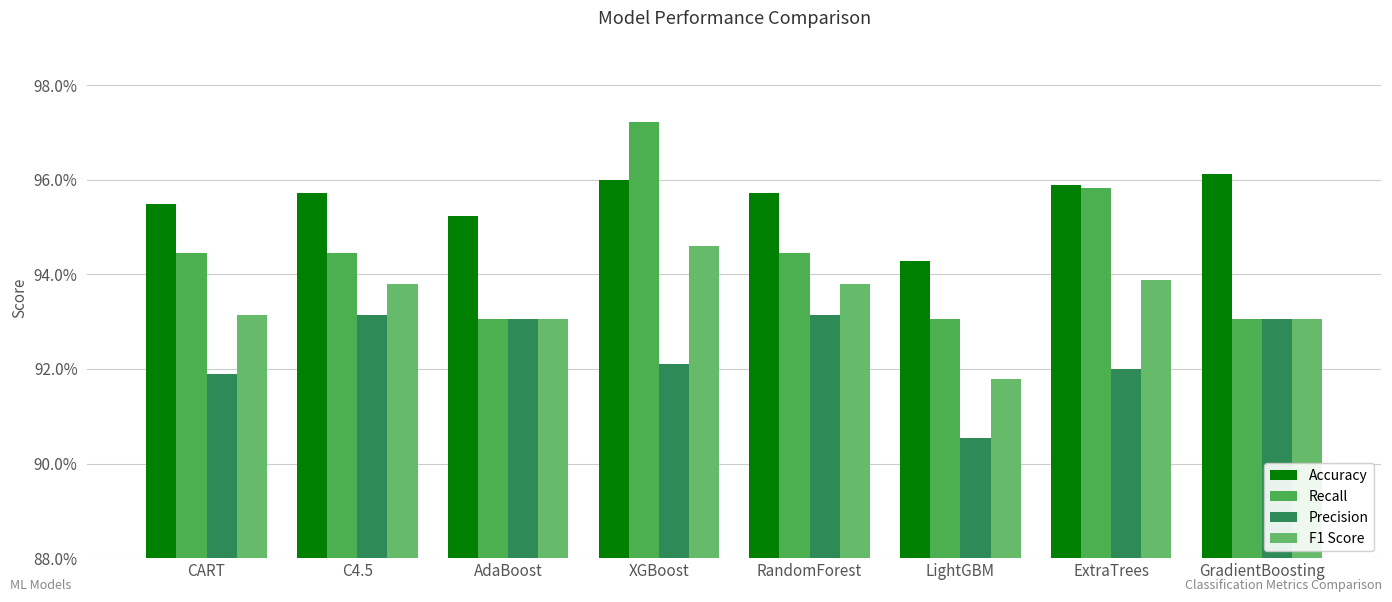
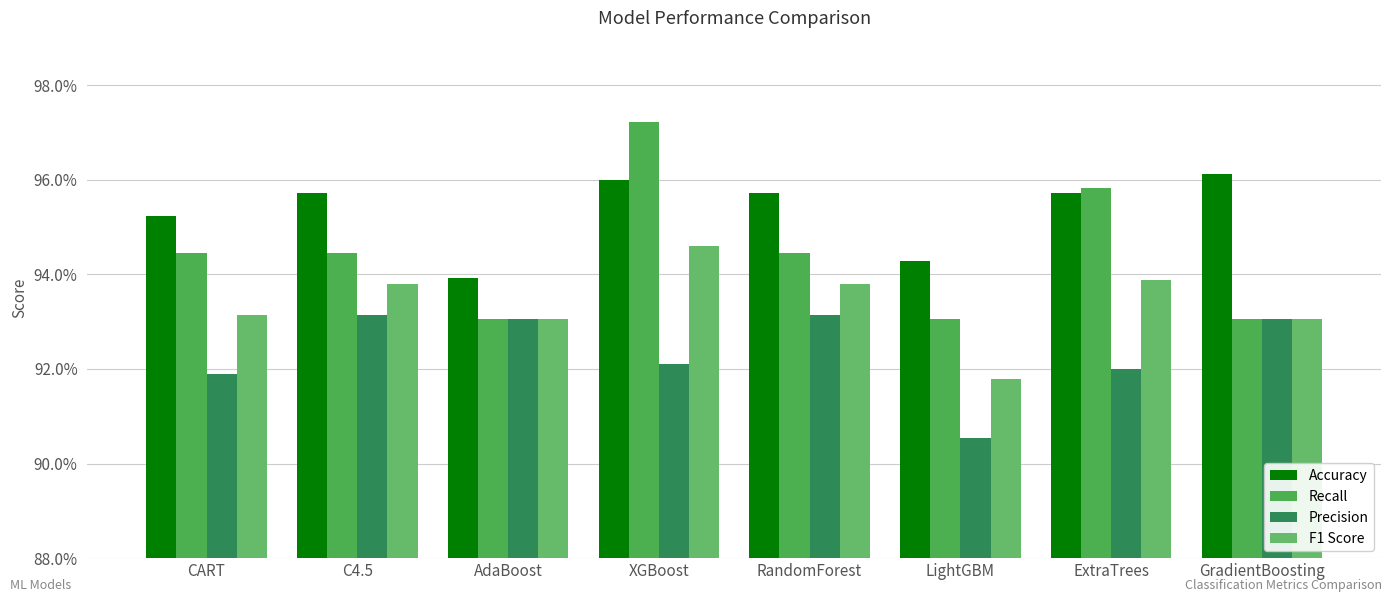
  {
    "Accuracy": {
-     "CART": "95.5%",
+     "CART": "95.2%",
      "C4.5": "95.7%",
-     "AdaBoost": "95.2%",
+     "AdaBoost": "93.9%",
      "XGBoost": "96.0%",
      "RandomForest": "95.7%",
      "LightGBM": "94.3%",
-     "ExtraTrees": "95.9%",
+     "ExtraTrees": "95.7%",
      "GradientBoosting": "96.1%"
    }
  }
